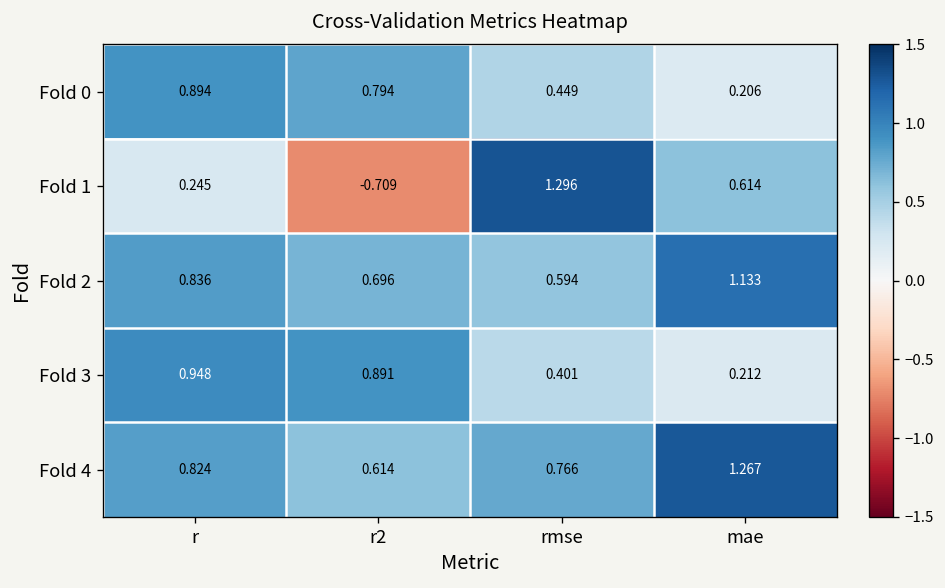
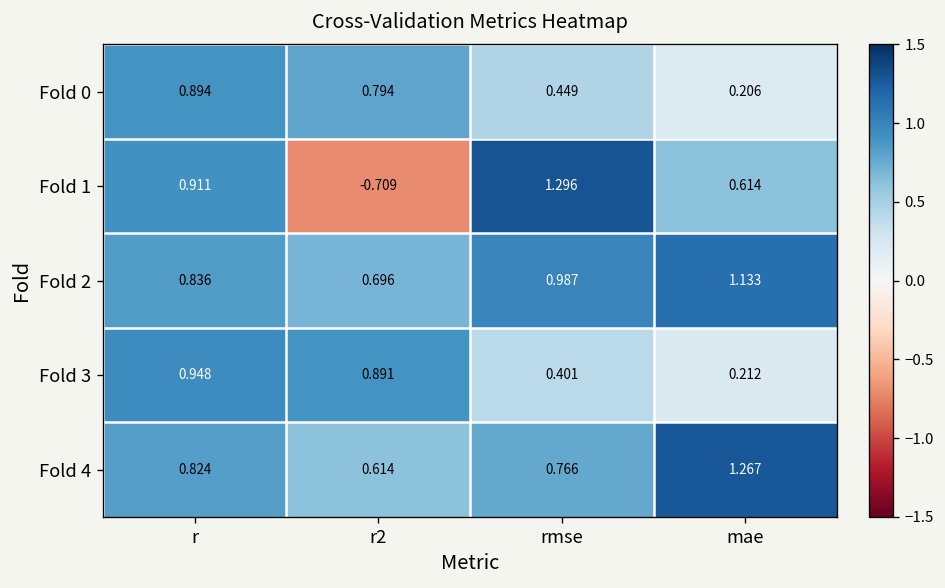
  {
    "Fold 0": {
      "r": 0.894,
      "r2": 0.794,
      "rmse": 0.449,
      "mae": 0.206
    },
    "Fold 1": {
-     "r": 0.245,
+     "r": 0.911,
      "r2": -0.709,
      "rmse": 1.296,
      "mae": 0.614
    },
    "Fold 2": {
      "r": 0.836,
      "r2": 0.696,
-     "rmse": 0.594,
+     "rmse": 0.987,
      "mae": 1.133
    },
    "Fold 3": {
      "r": 0.948,
      "r2": 0.891,
      "rmse": 0.401,
      "mae": 0.212
    },
    "Fold 4": {
      "r": 0.824,
      "r2": 0.614,
      "rmse": 0.766,
      "mae": 1.267
    }
  }
